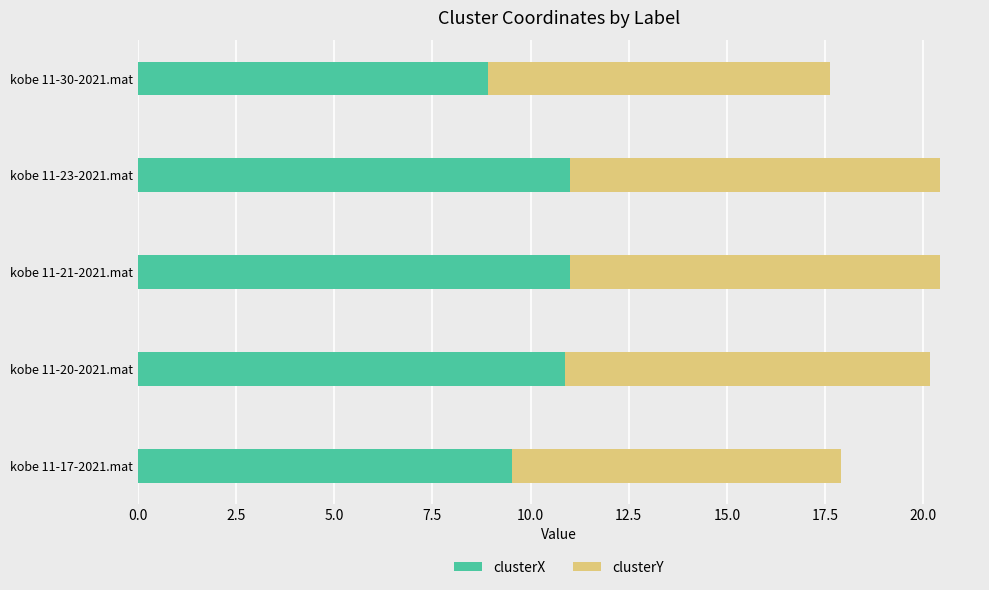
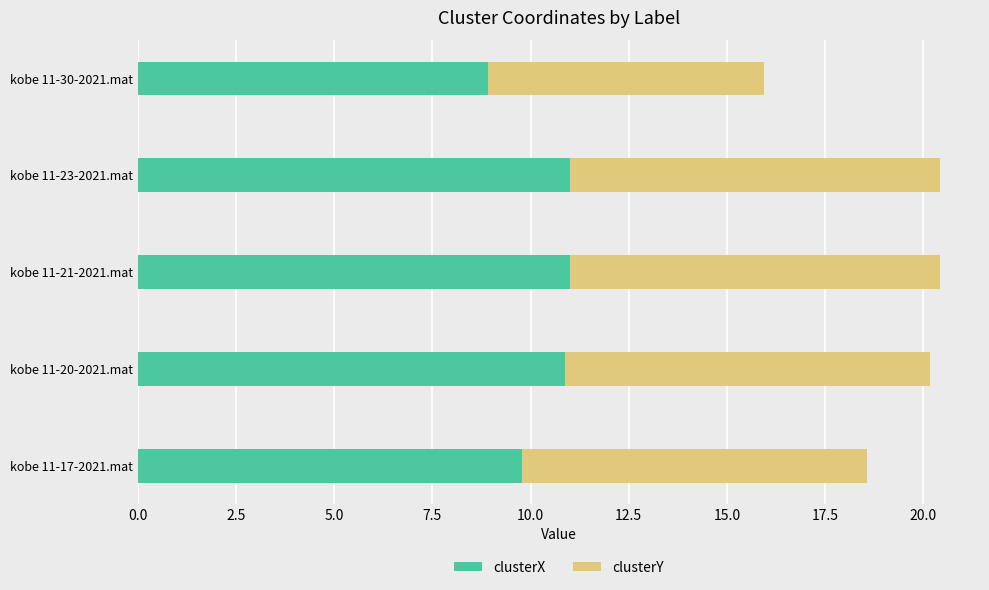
  {
    "clusterX": {
      "kobe 11-30-2021.mat": 8.9,
      "kobe 11-23-2021.mat": 11.0,
      "kobe 11-21-2021.mat": 11.0,
      "kobe 11-20-2021.mat": 10.9,
-     "kobe 11-17-2021.mat": 9.5
+     "kobe 11-17-2021.mat": 9.8
    },
    "clusterY": {
-     "kobe 11-30-2021.mat": 8.7,
+     "kobe 11-30-2021.mat": 7.0,
      "kobe 11-23-2021.mat": 9.4,
      "kobe 11-21-2021.mat": 9.4,
      "kobe 11-20-2021.mat": 9.3,
-     "kobe 11-17-2021.mat": 8.4
+     "kobe 11-17-2021.mat": 8.8
    }
  }
